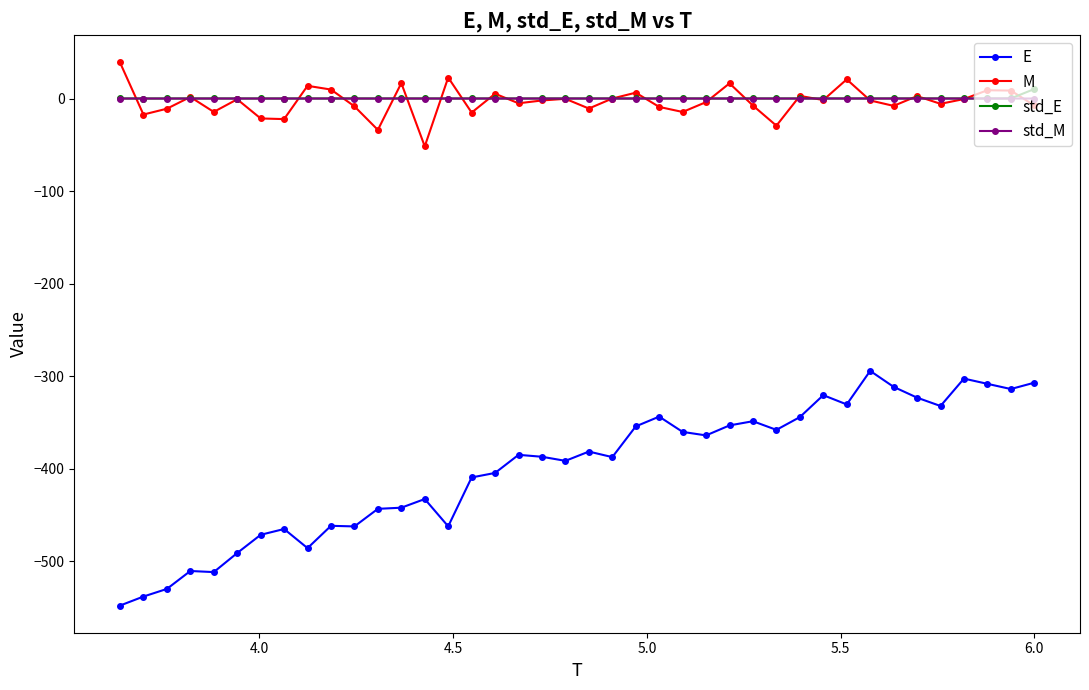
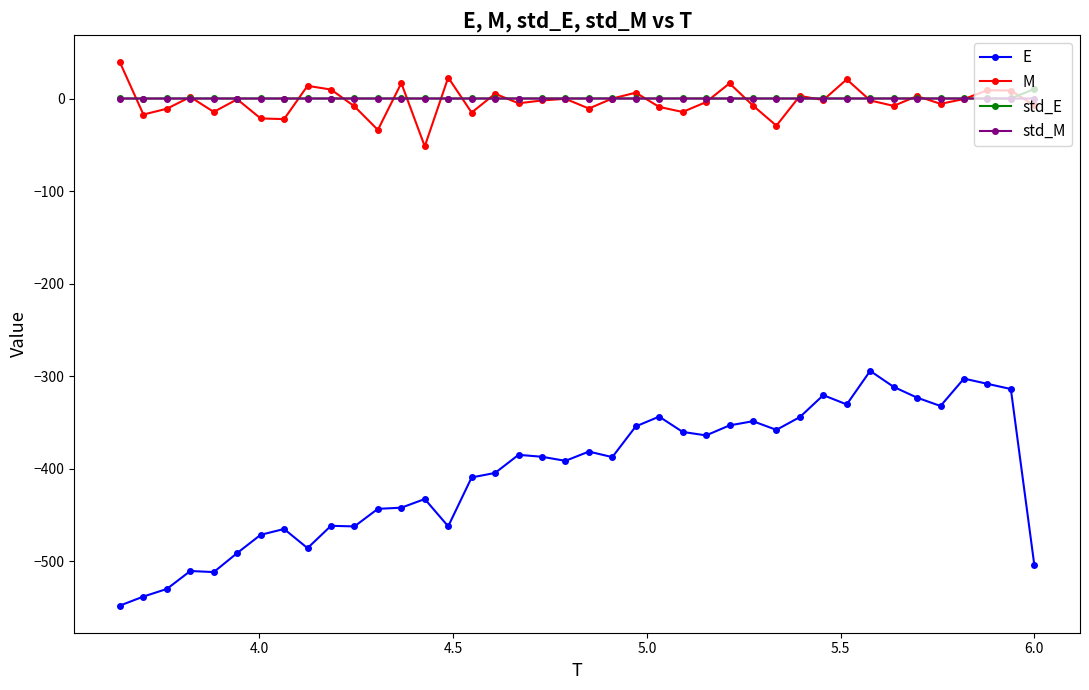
  {
    "E": {
-     "6.0": -310
+     "6.0": -500
    }
  }
